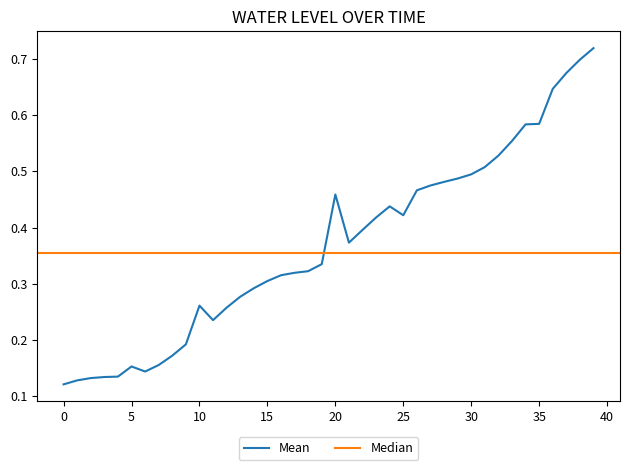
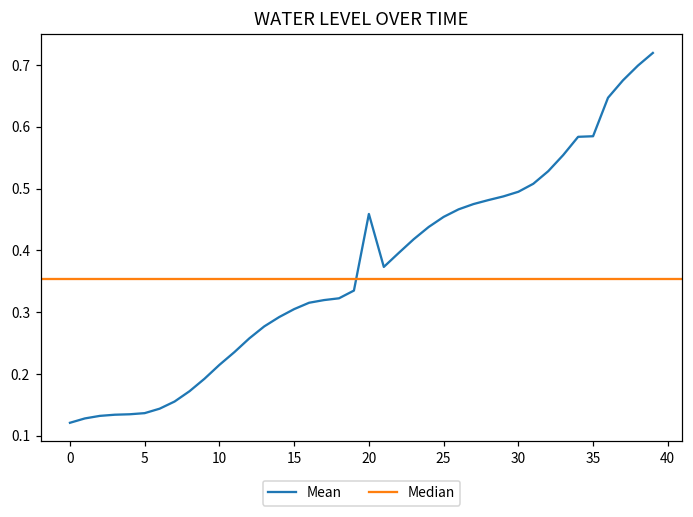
  {
    "0": 0.12,
-   "5": 0.15,
-   "10": 0.26,
+   "5": 0.14,
+   "10": 0.21,
    "15": 0.30,
    "20": 0.46,
-   "25": 0.42,
+   "25": 0.45,
    "30": 0.49,
    "35": 0.58
  }
